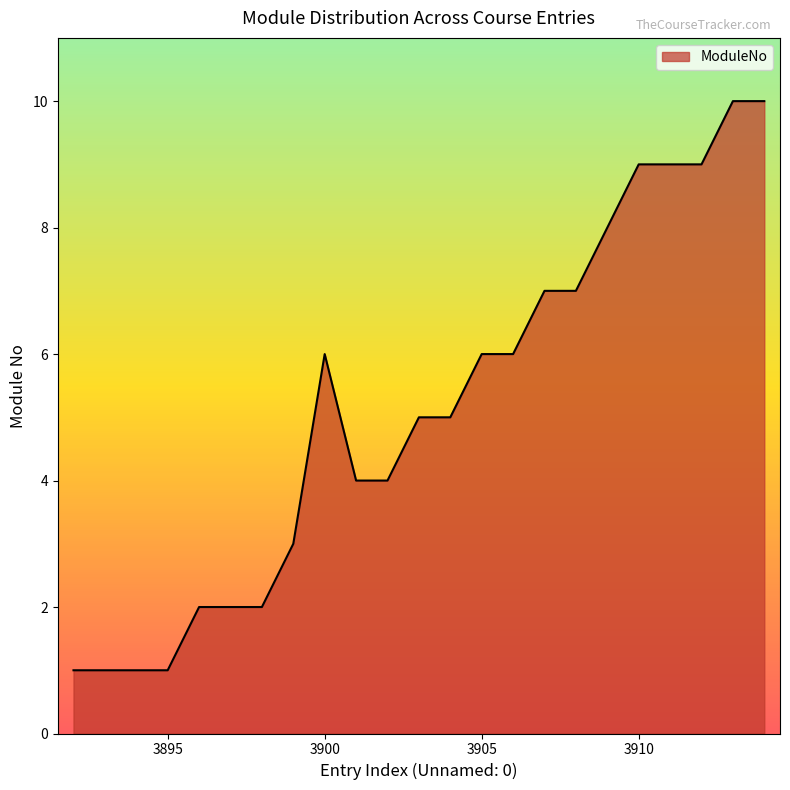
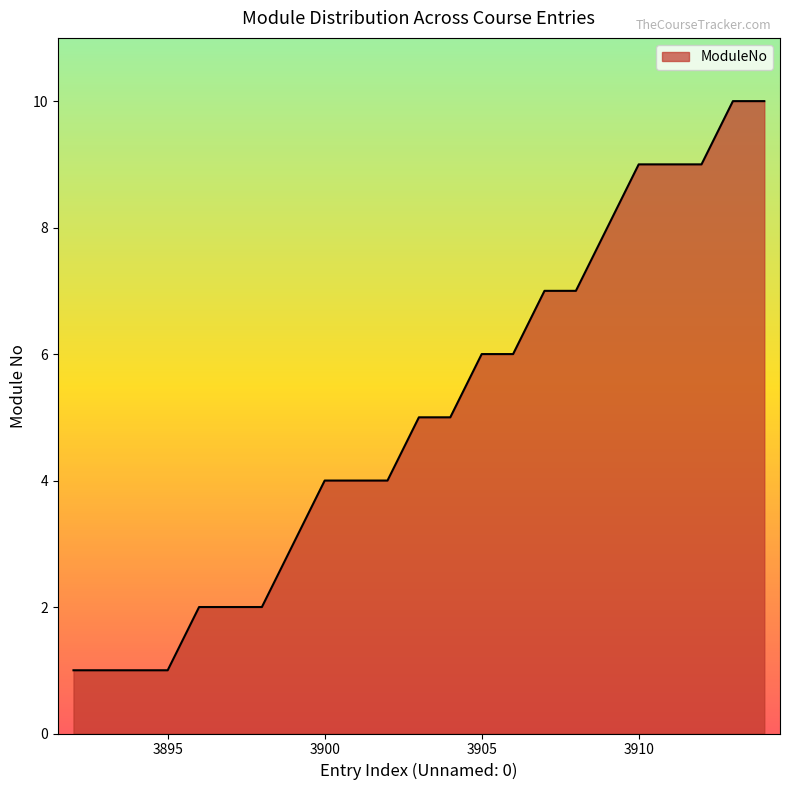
  {
    "3895": 1,
-   "3900": 6,
+   "3900": 4,
    "3905": 6,
    "3910": 9
  }
